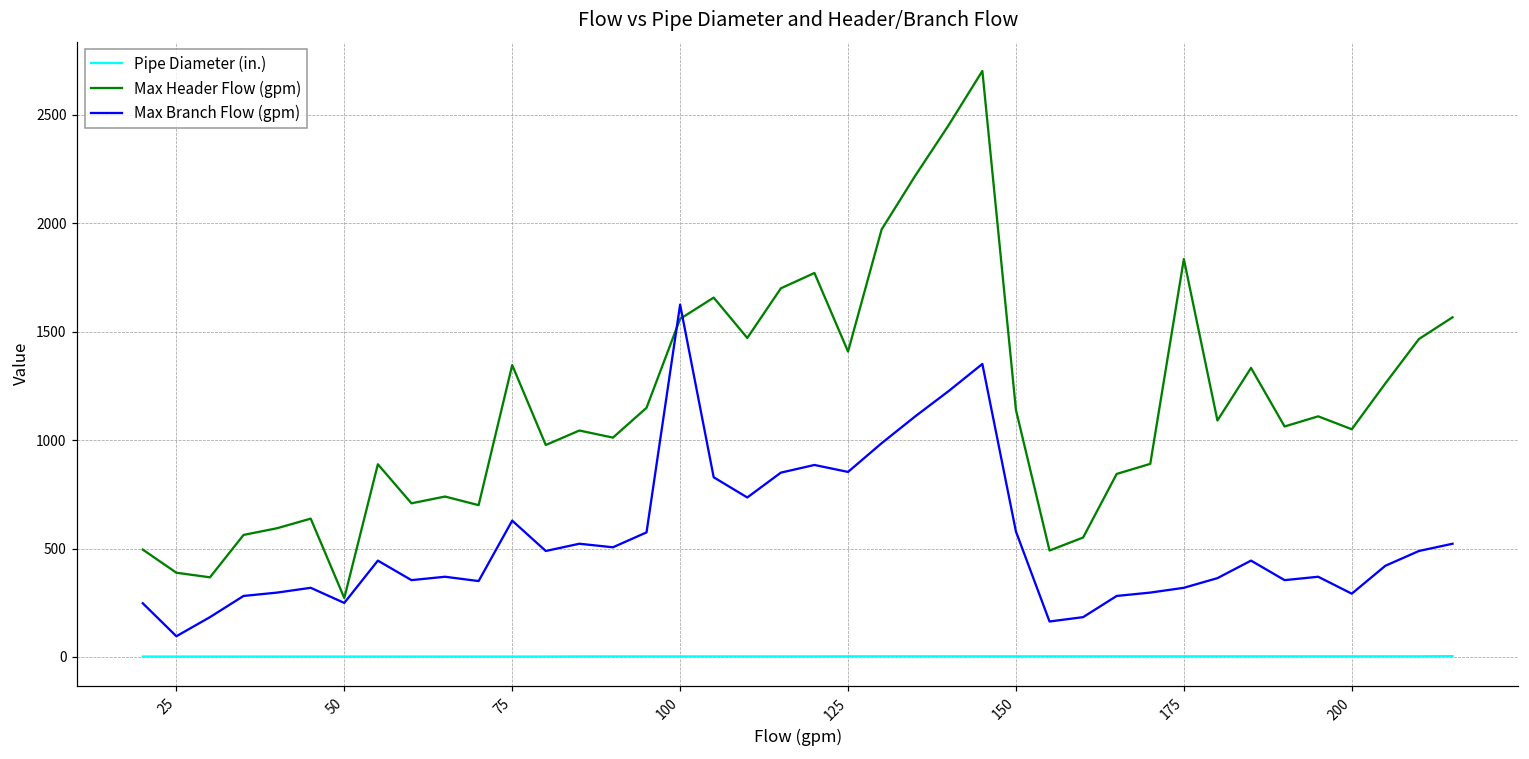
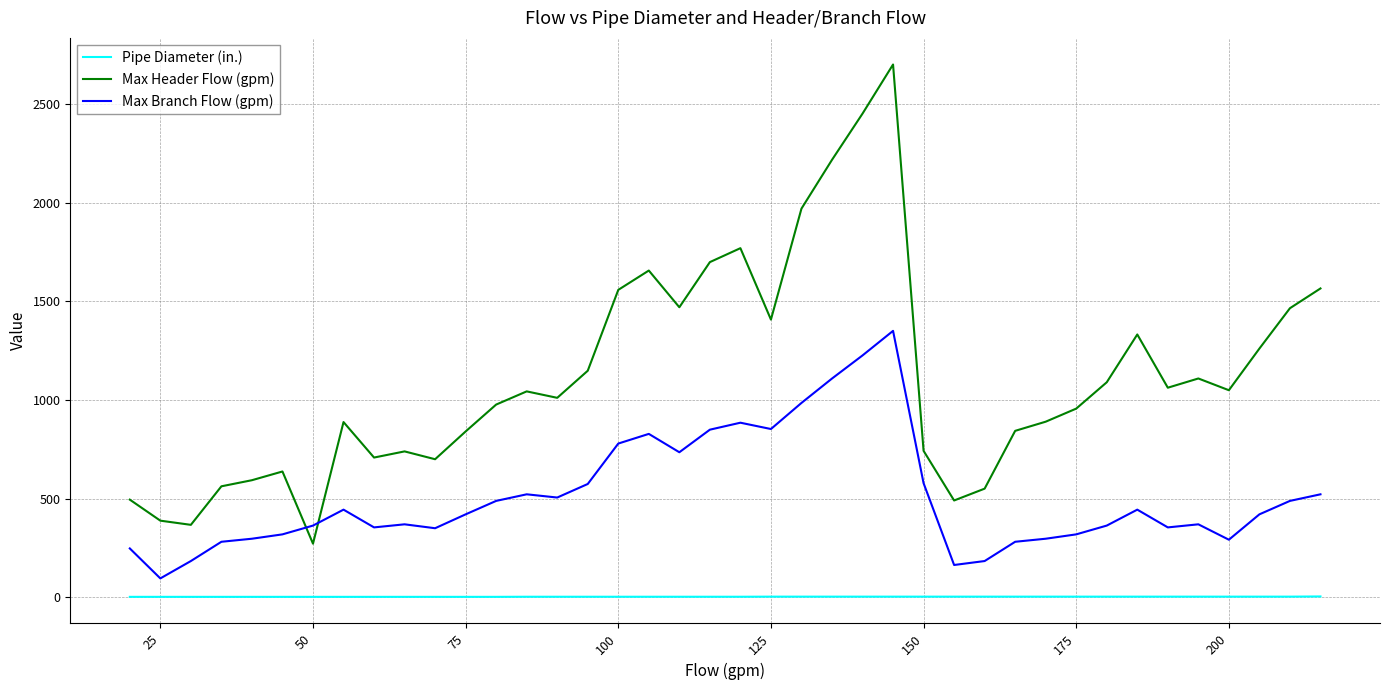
  {
    "Pipe Diameter (in.)": {
      "25": 0,
      "50": 0,
      "75": 0,
      "100": 0,
      "125": 0,
      "150": 0,
      "175": 0,
      "200": 0
    },
    "Max Header Flow (gpm)": {
      "25": 390,
      "50": 270,
-     "75": 1350,
+     "75": 840,
      "100": 1560,
      "125": 1410,
-     "150": 1140,
-     "175": 1830,
+     "150": 740,
+     "175": 960,
      "200": 1050
    },
    "Max Branch Flow (gpm)": {
      "25": 100,
-     "50": 250,
-     "75": 630,
-     "100": 1620,
+     "50": 360,
+     "75": 420,
+     "100": 780,
      "125": 850,
      "150": 580,
      "175": 320,
      "200": 290
    }
  }
